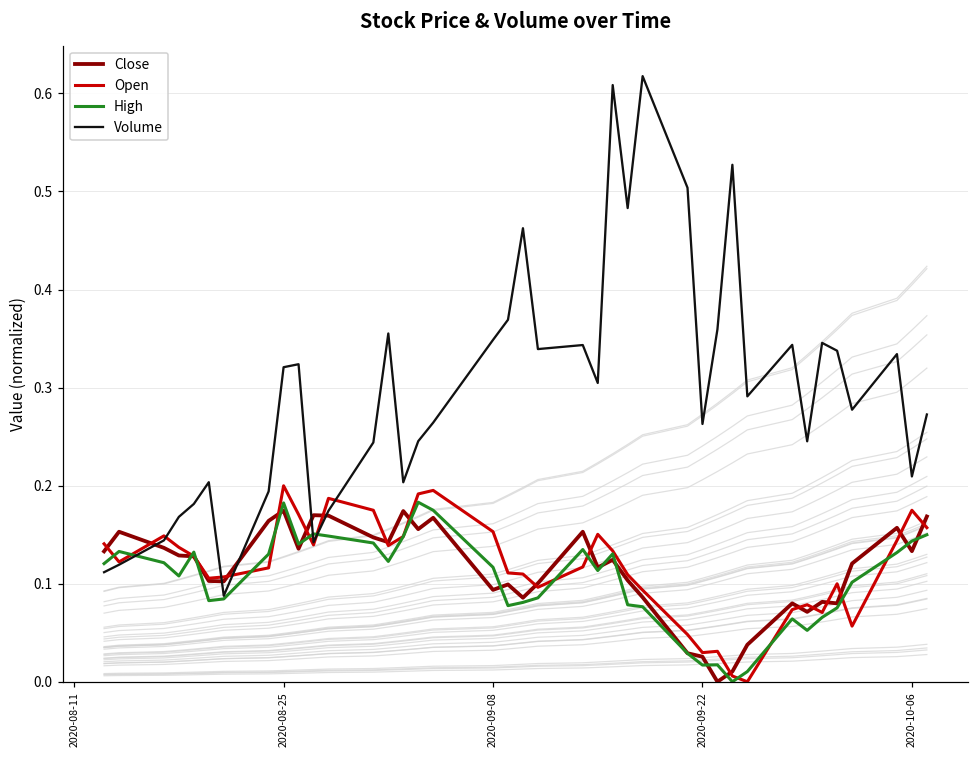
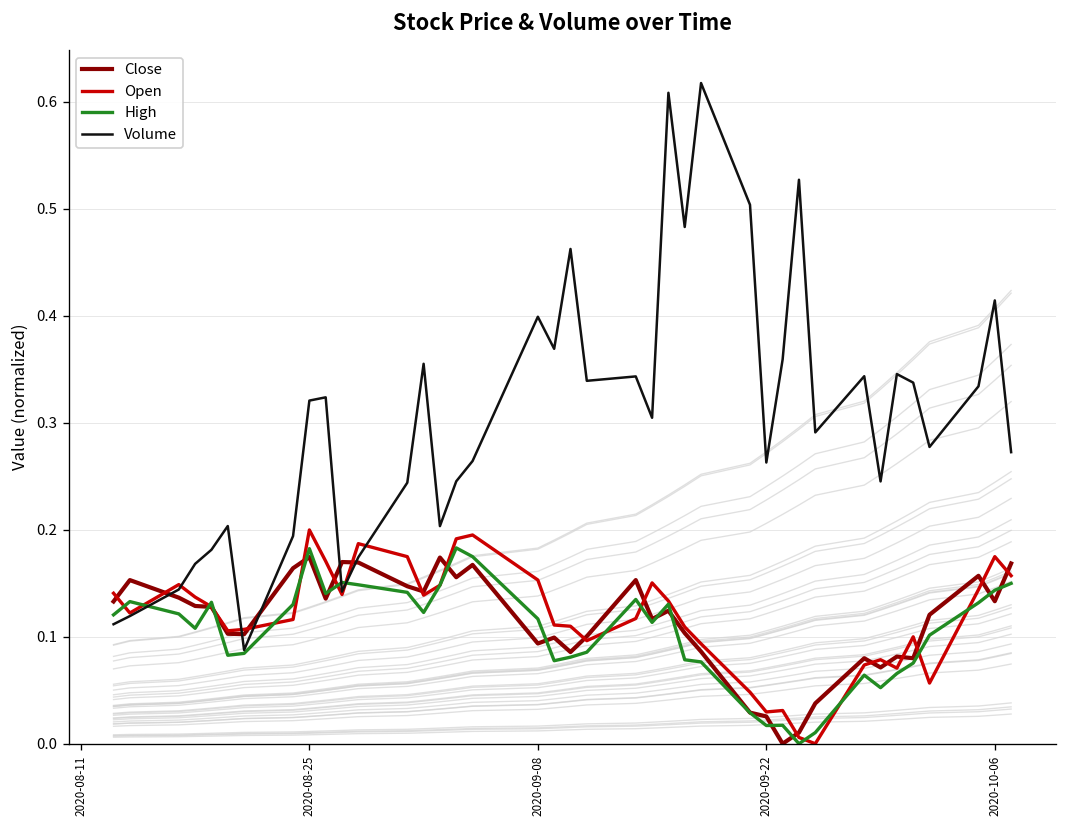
  {
    "Close": {
      "2020-08-25": 0.17,
      "2020-09-08": 0.09,
      "2020-10-06": 0.13
    },
    "Open": {
      "2020-08-25": 0.20,
      "2020-09-22": 0.03,
      "2020-10-06": 0.17
    },
    "High": {
      "2020-08-25": 0.18,
      "2020-09-08": 0.12
    },
    "Volume": {
      "2020-08-25": 0.32,
-     "2020-09-08": 0.35,
+     "2020-09-08": 0.40,
      "2020-09-22": 0.26,
-     "2020-10-06": 0.21
+     "2020-10-06": 0.41
    }
  }
